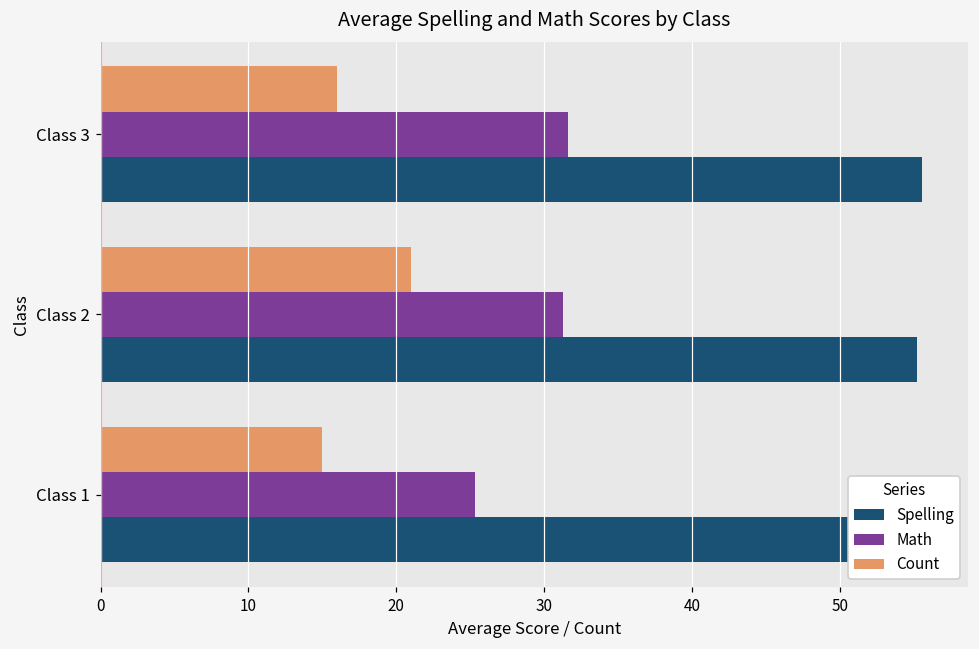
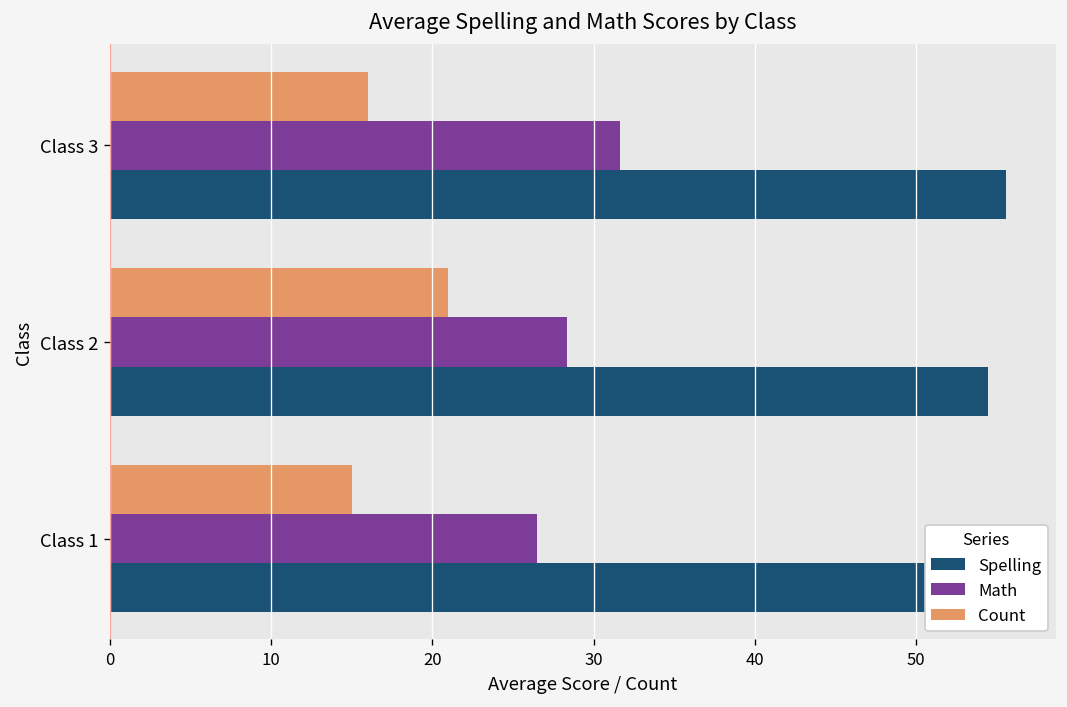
  {
    "Spelling": {
      "Class 3": 55.6,
-     "Class 2": 55.2
+     "Class 2": 54.5
    },
    "Math": {
      "Class 3": 31.6,
-     "Class 2": 31.3,
-     "Class 1": 25.3
+     "Class 2": 28.4,
+     "Class 1": 26.5
    },
    "Count": {
      "Class 3": 16.0,
      "Class 2": 21.0,
      "Class 1": 15.0
    }
  }
